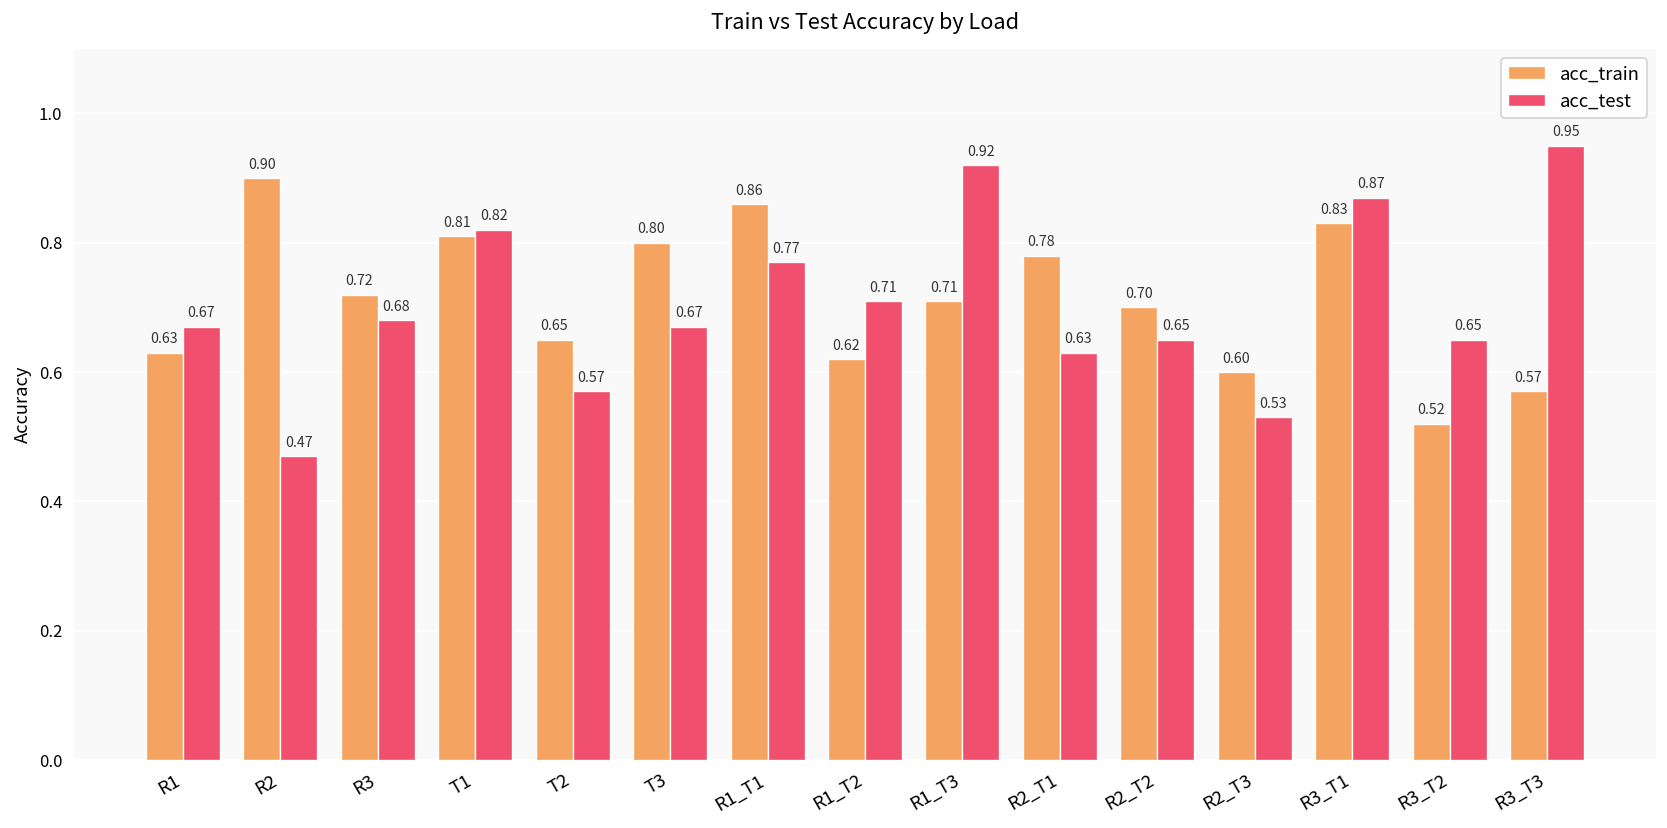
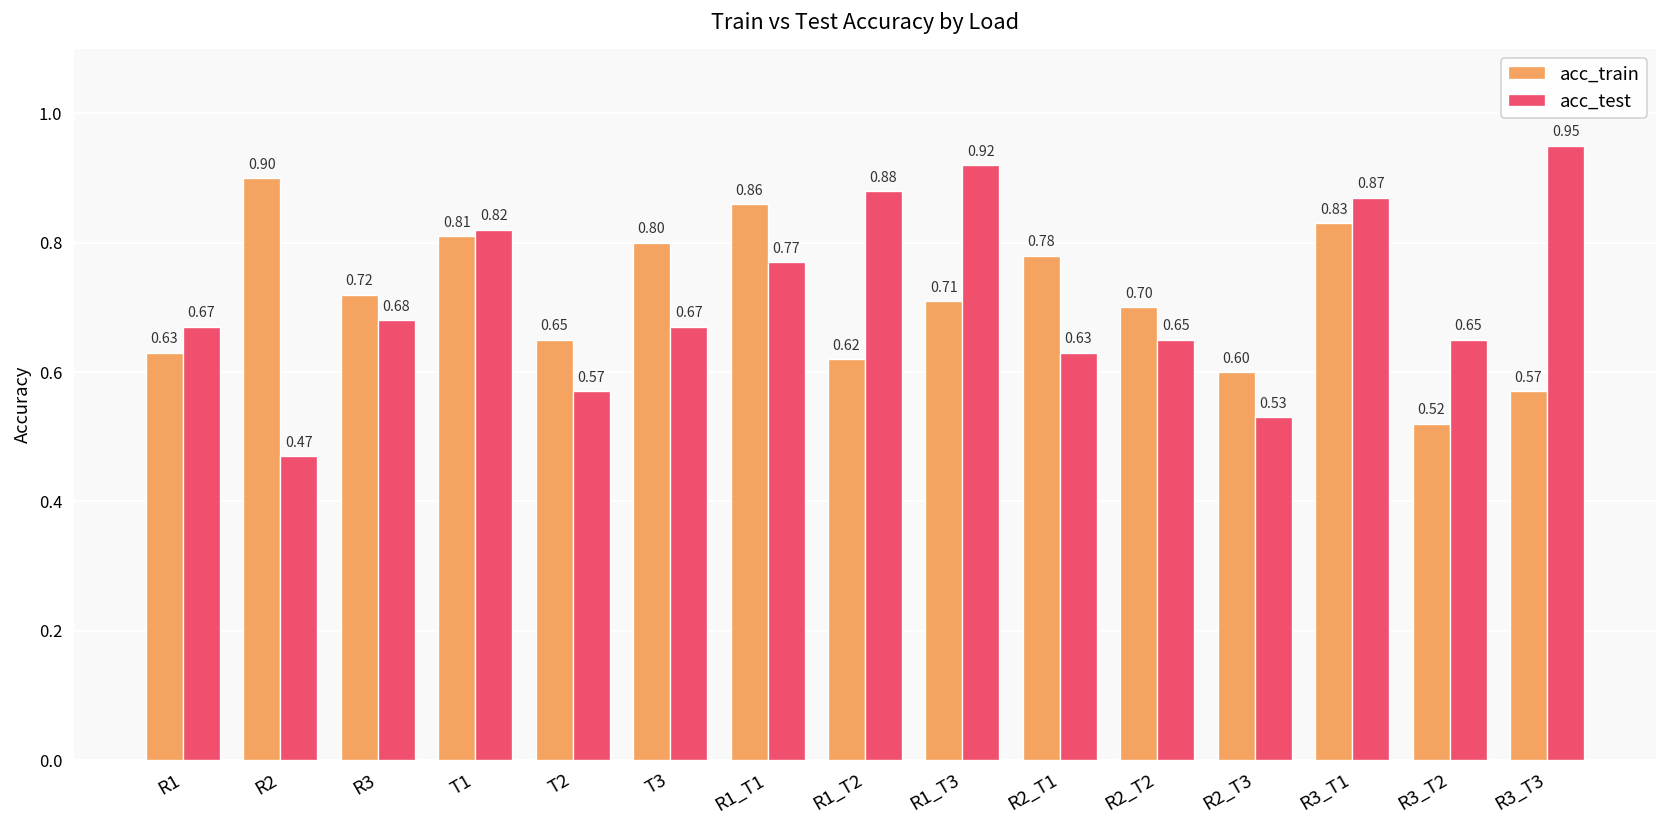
  {
    "acc_train": {
      "R1": 0.63,
      "R2": 0.90,
      "R3": 0.72,
      "T1": 0.81,
      "T2": 0.65,
      "T3": 0.80,
      "R1_T1": 0.86,
      "R1_T2": 0.62,
      "R1_T3": 0.71,
      "R2_T1": 0.78,
      "R2_T2": 0.70,
      "R2_T3": 0.60,
      "R3_T1": 0.83,
      "R3_T2": 0.52,
      "R3_T3": 0.57
    },
    "acc_test": {
      "R1": 0.67,
      "R2": 0.47,
      "R3": 0.68,
      "T1": 0.82,
      "T2": 0.57,
      "T3": 0.67,
      "R1_T1": 0.77,
-     "R1_T2": 0.71,
+     "R1_T2": 0.88,
      "R1_T3": 0.92,
      "R2_T1": 0.63,
      "R2_T2": 0.65,
      "R2_T3": 0.53,
      "R3_T1": 0.87,
      "R3_T2": 0.65,
      "R3_T3": 0.95
    }
  }
